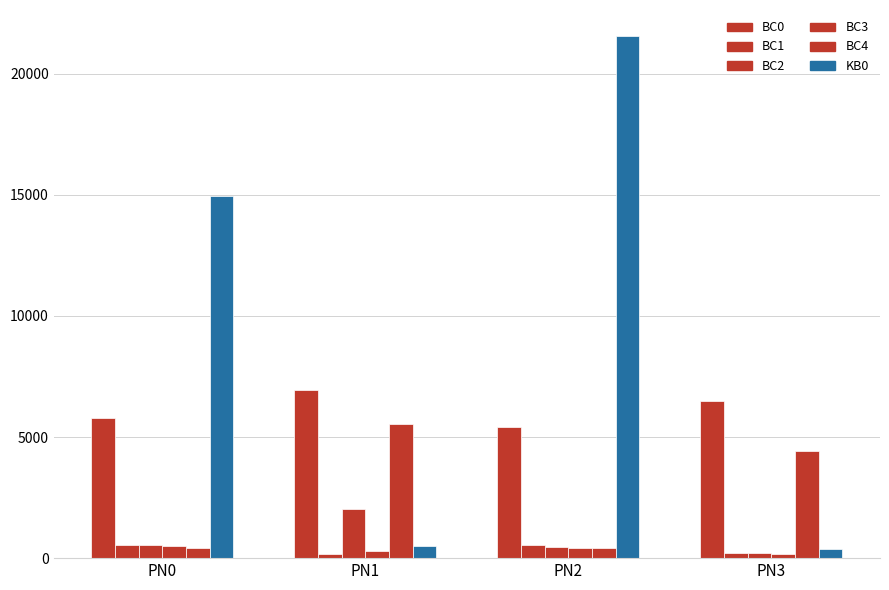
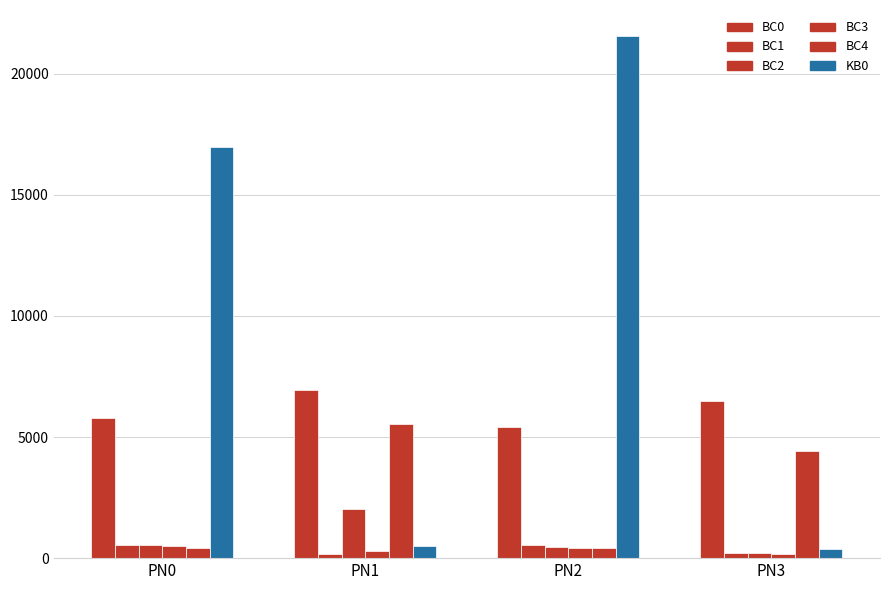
  {
    "KB0": {
-     "PN0": 14900,
+     "PN0": 17000,
      "PN1": 500,
      "PN2": 21600,
      "PN3": 400
    }
  }
